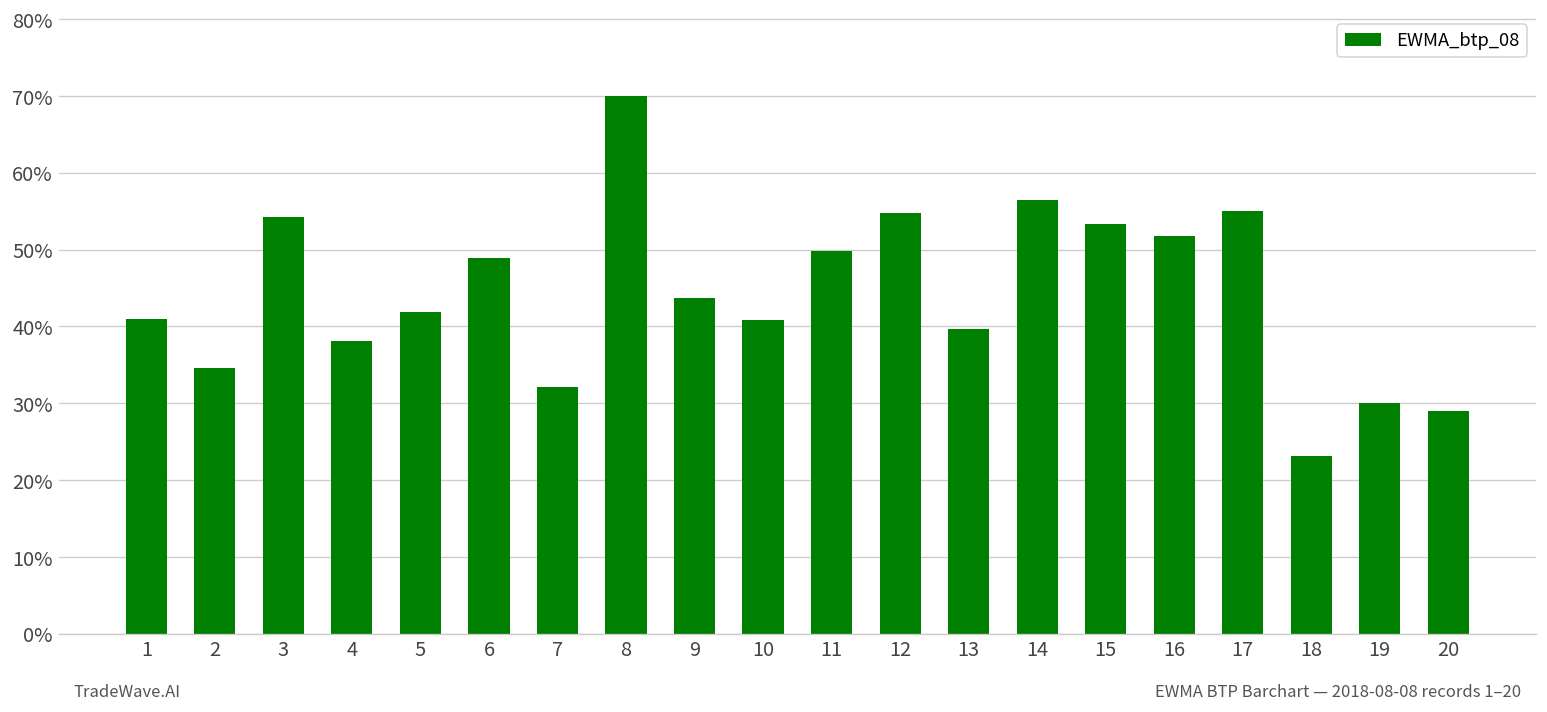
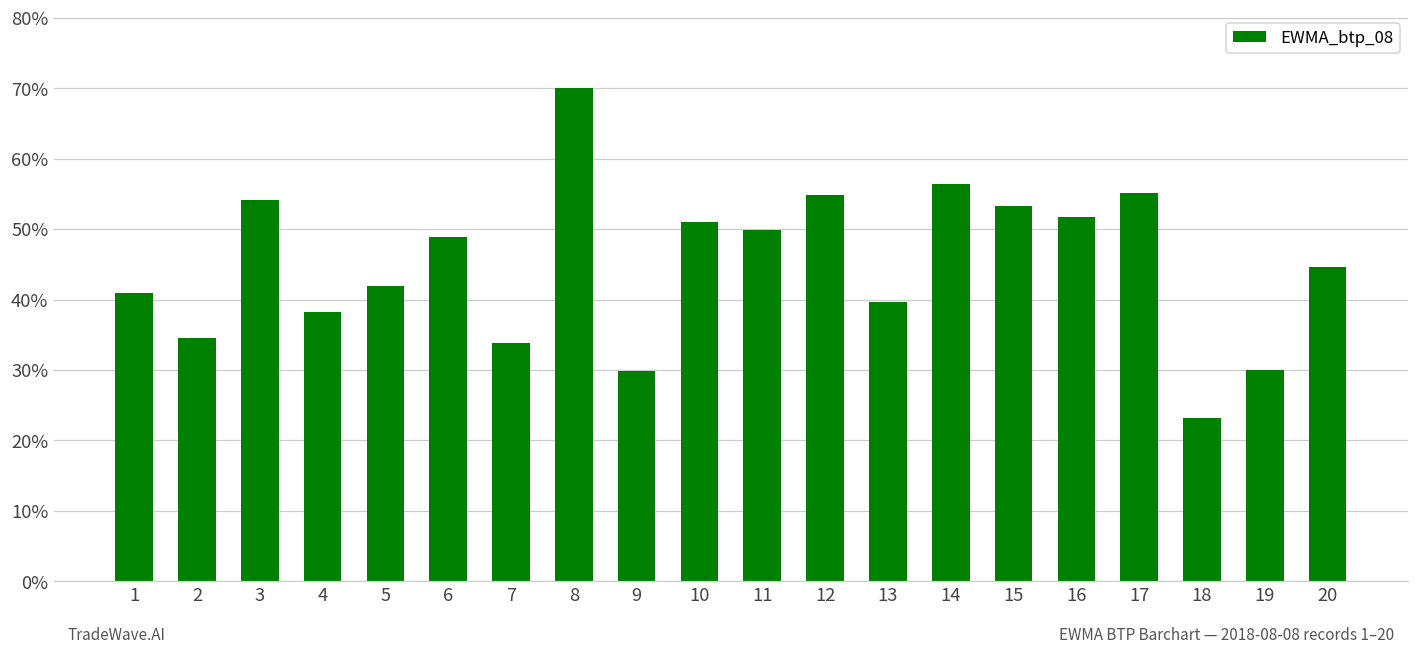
  {
    "1": "41%",
    "2": "35%",
    "3": "54%",
    "4": "38%",
    "5": "42%",
    "6": "49%",
-   "7": "32%",
+   "7": "34%",
    "8": "70%",
-   "9": "44%",
-   "10": "41%",
+   "9": "30%",
+   "10": "51%",
    "11": "50%",
    "12": "55%",
    "13": "40%",
    "14": "56%",
    "15": "53%",
    "16": "52%",
    "17": "55%",
    "18": "23%",
    "19": "30%",
-   "20": "29%"
+   "20": "45%"
  }
